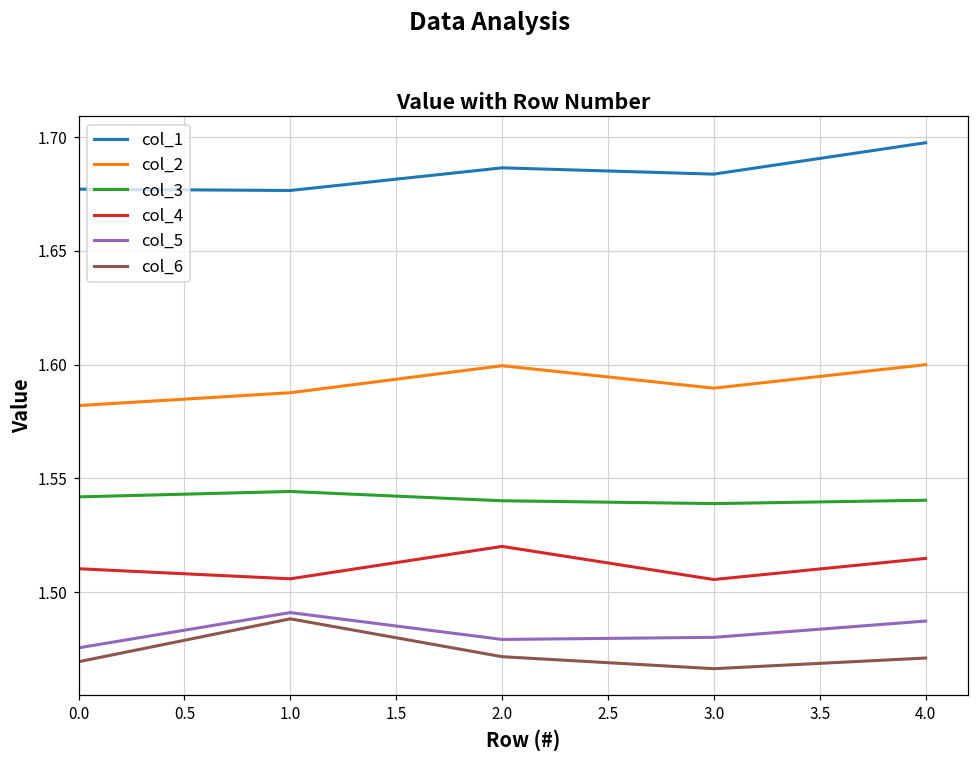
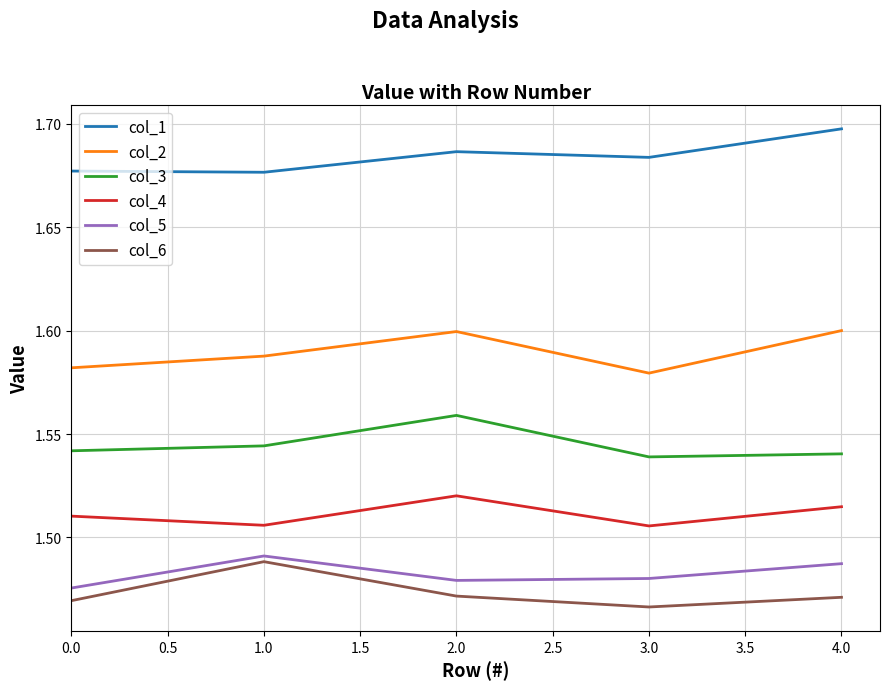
  {
    "col_1": {
      "0.0": 1.677,
      "1.0": 1.677,
      "2.0": 1.686,
      "3.0": 1.684,
      "4.0": 1.698
    },
    "col_2": {
      "0.0": 1.582,
      "1.0": 1.588,
      "2.0": 1.600,
-     "3.0": 1.590,
+     "3.0": 1.579,
      "4.0": 1.600
    },
    "col_3": {
      "0.0": 1.542,
      "1.0": 1.544,
-     "2.0": 1.540,
+     "2.0": 1.559,
      "3.0": 1.539,
      "4.0": 1.540
    },
    "col_4": {
      "0.0": 1.510,
      "1.0": 1.506,
      "2.0": 1.520,
      "3.0": 1.506,
      "4.0": 1.515
    },
    "col_5": {
      "0.0": 1.476,
      "1.0": 1.491,
      "2.0": 1.479,
      "3.0": 1.480,
      "4.0": 1.487
    },
    "col_6": {
      "0.0": 1.469,
      "1.0": 1.488,
      "2.0": 1.472,
      "3.0": 1.466,
      "4.0": 1.471
    }
  }
